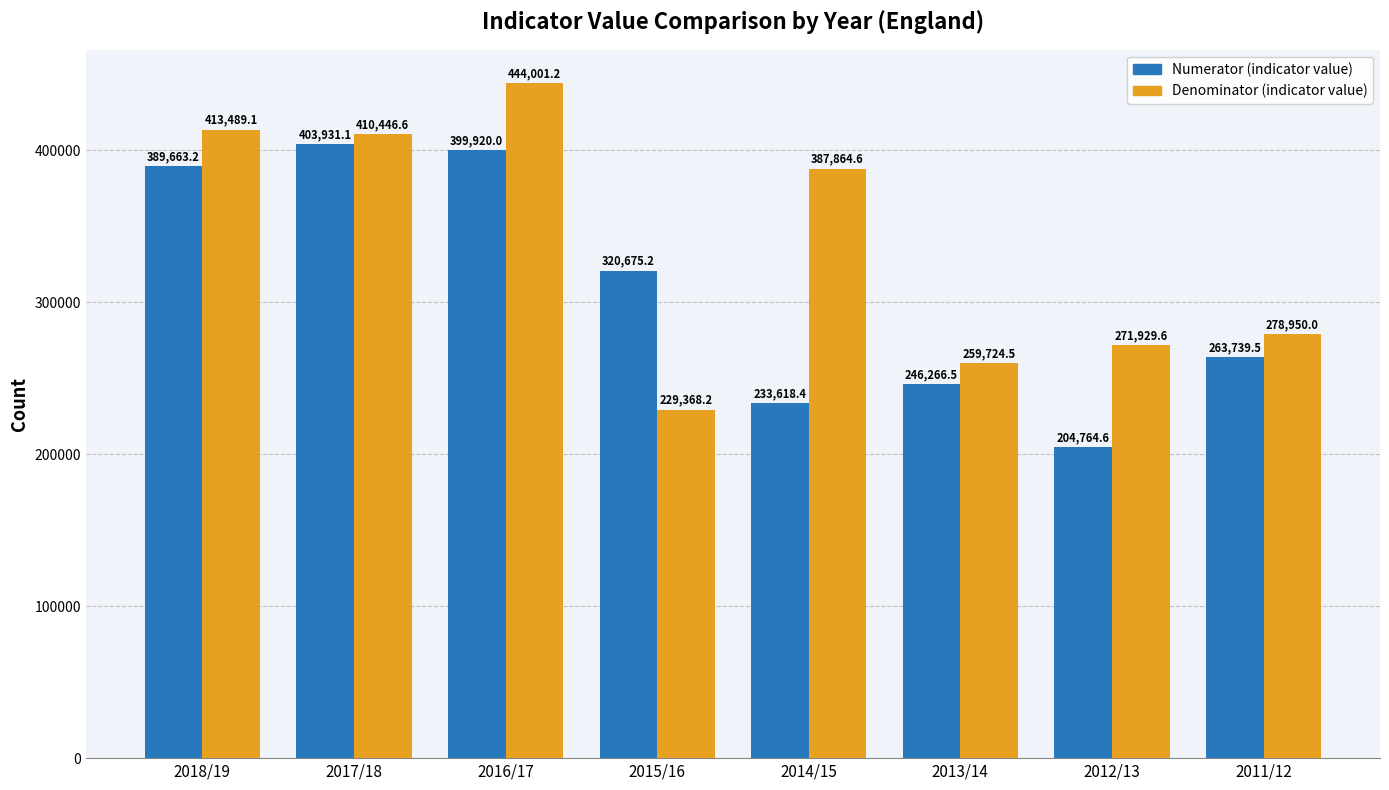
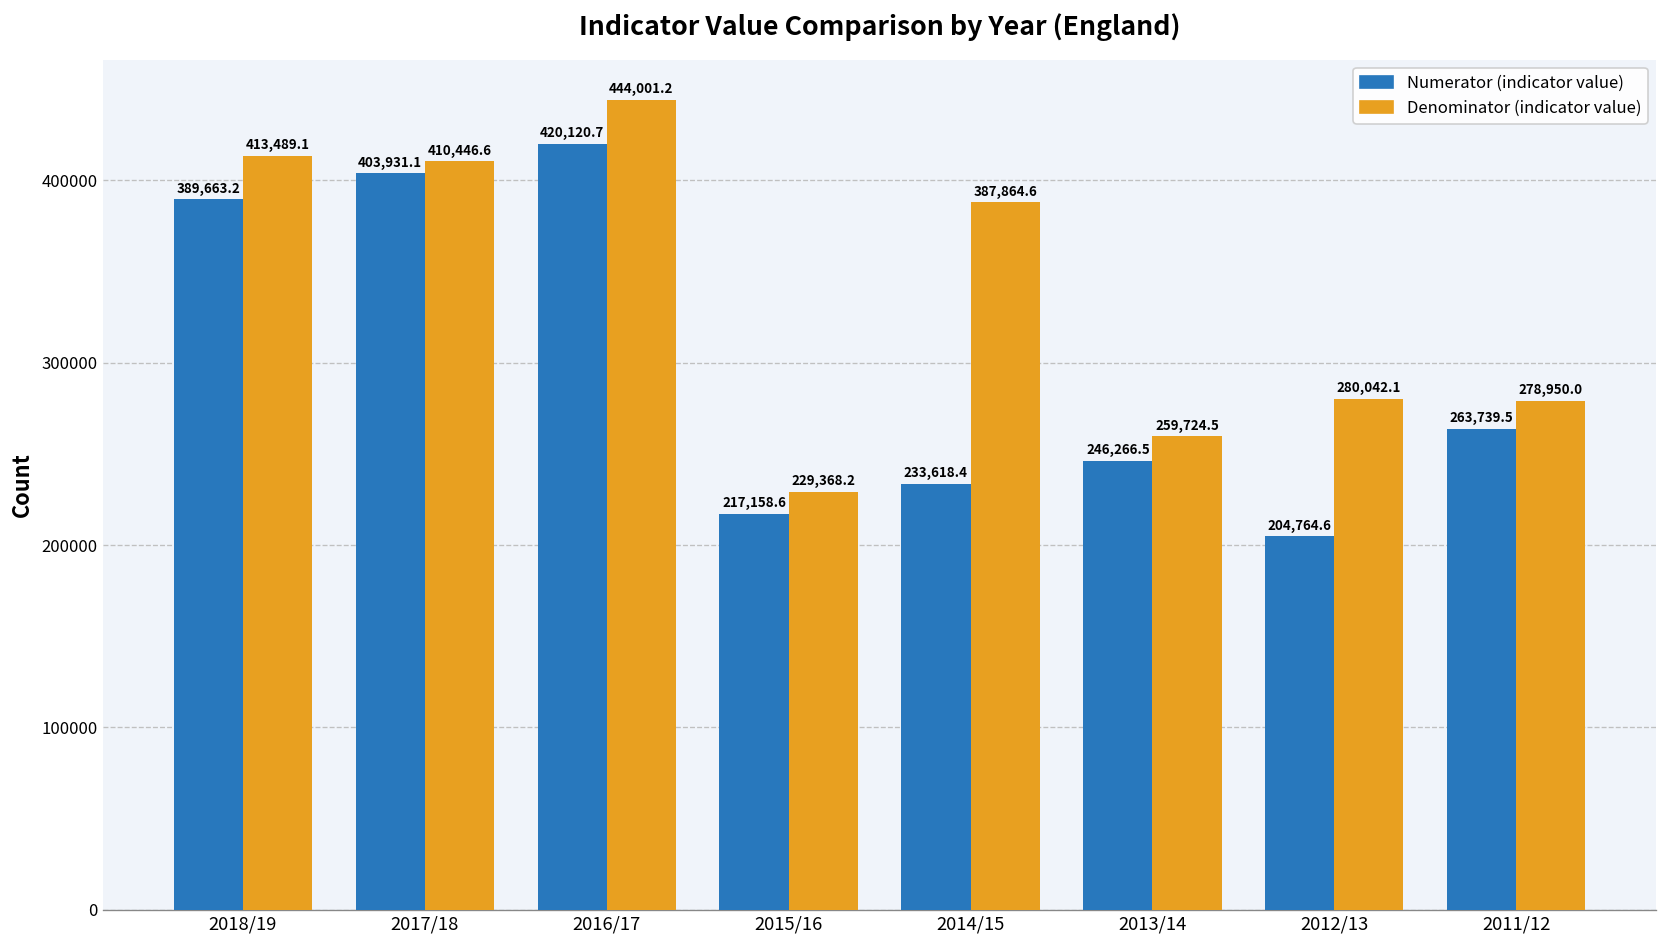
  {
    "Numerator (indicator value)": {
      "2018/19": "389,663.2",
      "2017/18": "403,931.1",
-     "2016/17": "399,920.0",
-     "2015/16": "320,675.2",
+     "2016/17": "420,120.7",
+     "2015/16": "217,158.6",
      "2014/15": "233,618.4",
      "2013/14": "246,266.5",
      "2012/13": "204,764.6",
      "2011/12": "263,739.5"
    },
    "Denominator (indicator value)": {
      "2018/19": "413,489.1",
      "2017/18": "410,446.6",
      "2016/17": "444,001.2",
      "2015/16": "229,368.2",
      "2014/15": "387,864.6",
      "2013/14": "259,724.5",
-     "2012/13": "271,929.6",
+     "2012/13": "280,042.1",
      "2011/12": "278,950.0"
    }
  }
